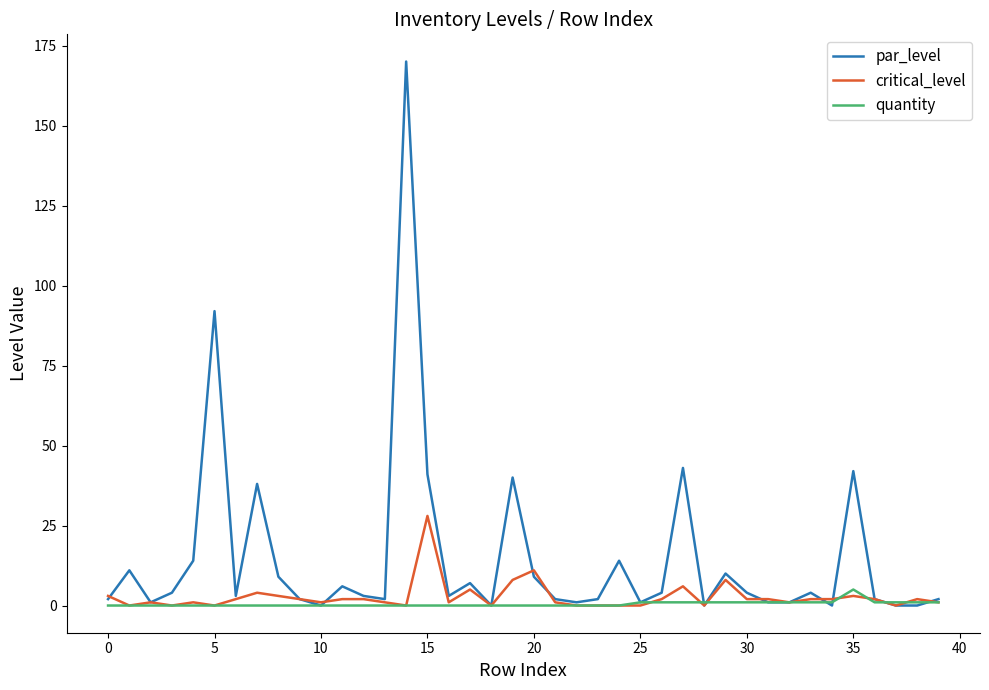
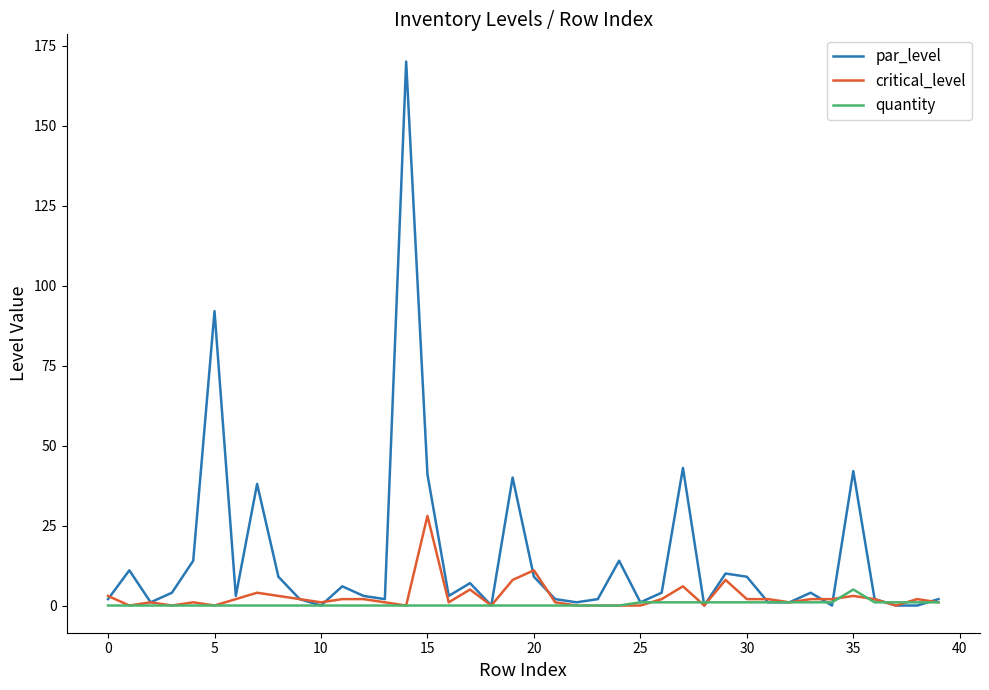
  {
    "par_level": {
      "0": 2,
      "5": 92,
      "15": 41,
      "20": 9,
-     "30": 4,
+     "30": 9,
      "35": 42
    },
    "critical_level": {
      "0": 3,
      "10": 1,
      "15": 28,
      "20": 11,
      "25": 0,
      "30": 2,
      "35": 3
    },
    "quantity": {
      "0": 0,
      "15": 0,
      "20": 0,
      "30": 1,
      "35": 5
    }
  }
